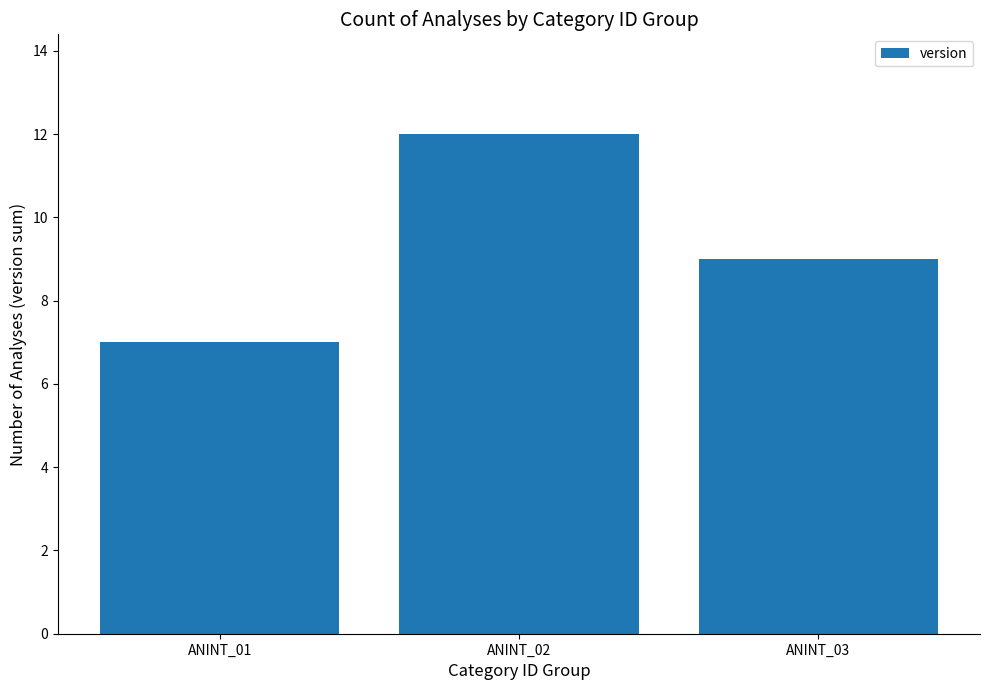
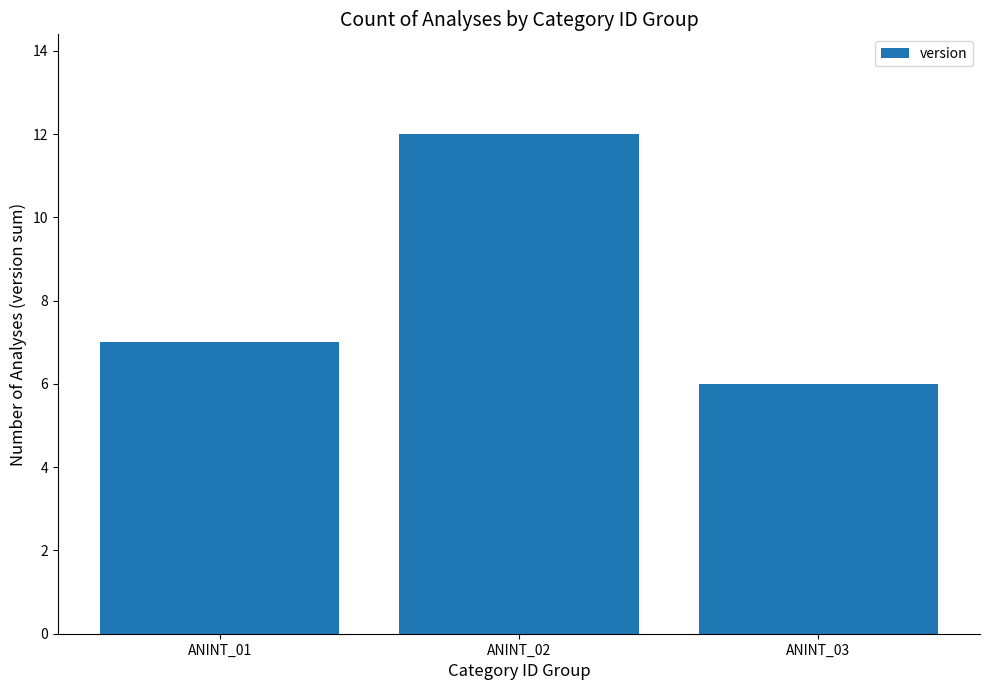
  {
    "ANINT_01": 7,
    "ANINT_02": 12,
-   "ANINT_03": 9
+   "ANINT_03": 6
  }
